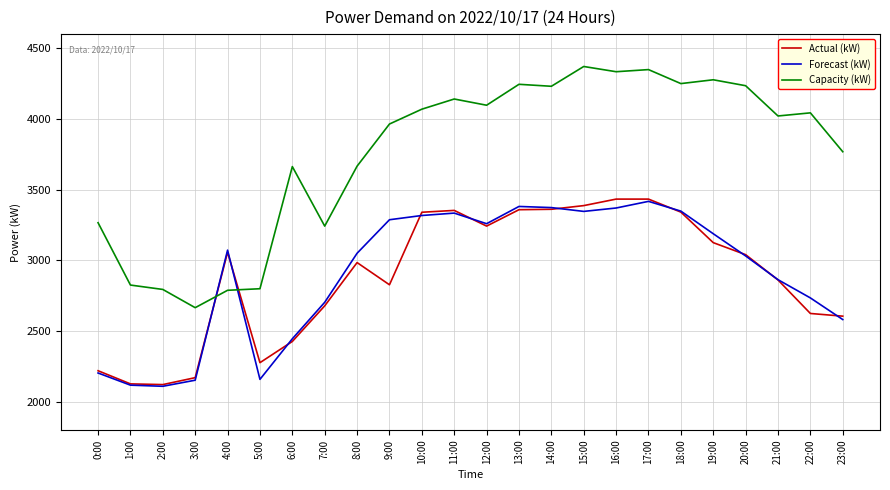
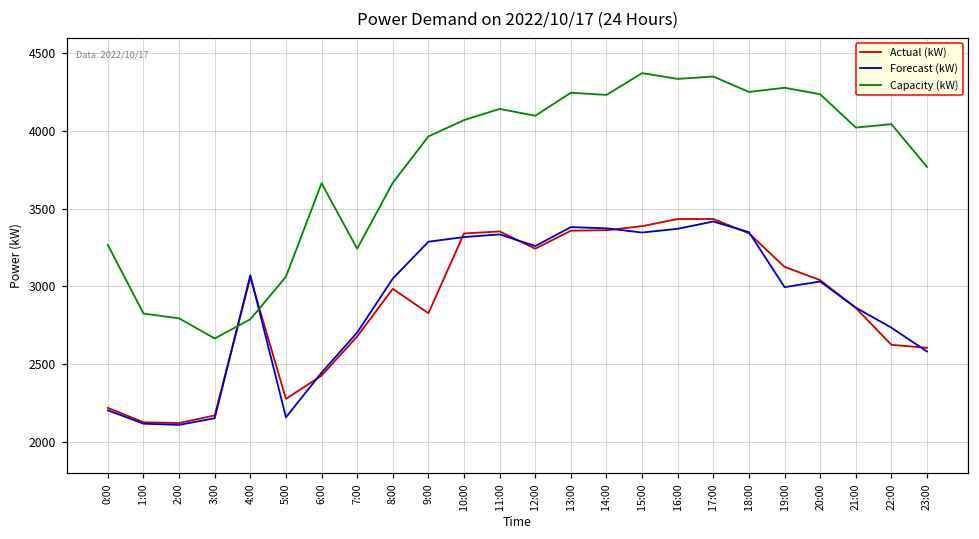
  {
    "Actual (kW)": {
      "5:00": 2280,
      "6:00": 2430,
      "7:00": 2680,
      "8:00": 2980,
      "9:00": 2830,
      "10:00": 3340,
      "11:00": 3350,
      "13:00": 3360,
      "15:00": 3390,
      "16:00": 3430,
      "19:00": 3130,
      "22:00": 2620,
      "23:00": 2610
    },
    "Forecast (kW)": {
      "5:00": 2160,
      "6:00": 2450,
      "7:00": 2700,
      "8:00": 3050,
      "9:00": 3290,
      "10:00": 3320,
      "11:00": 3330,
      "13:00": 3380,
      "15:00": 3350,
      "16:00": 3370,
-     "19:00": 3190,
+     "19:00": 3000,
      "22:00": 2730,
      "23:00": 2580
    },
    "Capacity (kW)": {
      "0:00": 3270,
      "1:00": 2830,
      "2:00": 2790,
      "3:00": 2670,
      "4:00": 2790,
-     "5:00": 2800,
+     "5:00": 3060,
      "6:00": 3660,
      "7:00": 3240,
      "8:00": 3670,
      "9:00": 3960,
      "10:00": 4070,
      "11:00": 4140,
      "12:00": 4100,
      "13:00": 4250,
      "14:00": 4230,
      "15:00": 4370,
      "16:00": 4330,
      "17:00": 4350,
      "18:00": 4250,
      "19:00": 4280,
      "20:00": 4240,
      "21:00": 4020,
      "22:00": 4040,
      "23:00": 3770
    }
  }
